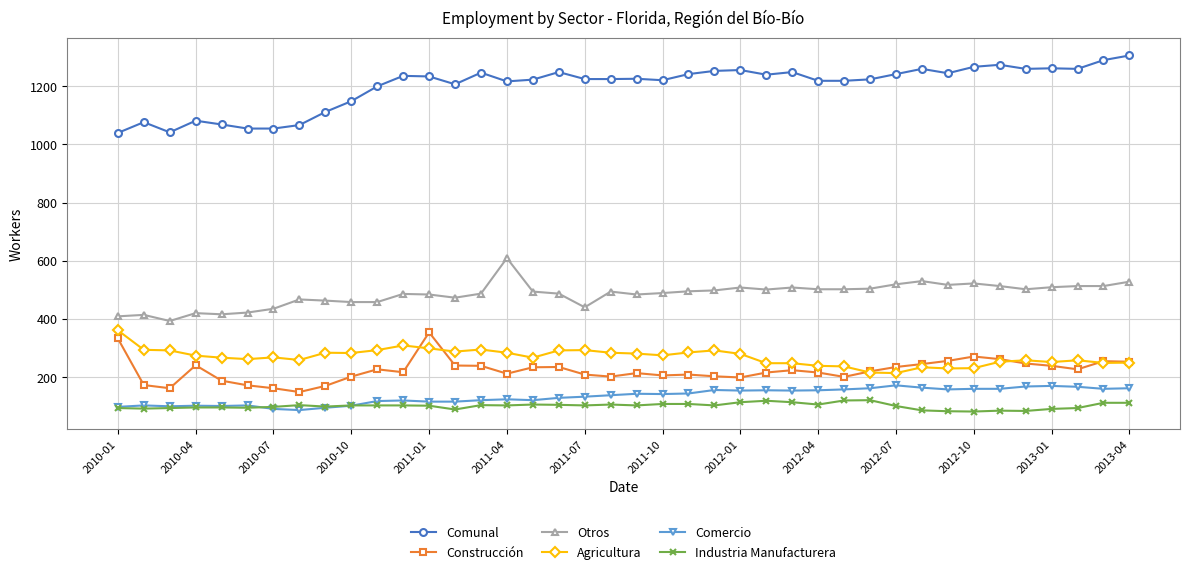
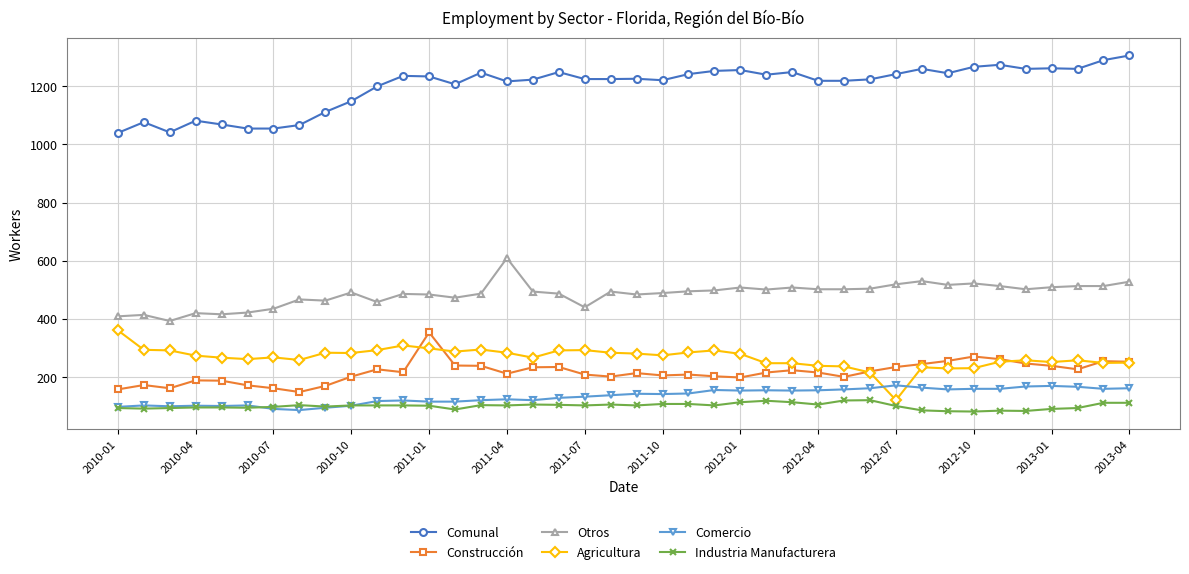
  {
    "Construcción": {
-     "2010-01": 330,
-     "2010-04": 240,
+     "2010-01": 160,
+     "2010-04": 190,
      "2010-07": 160,
      "2010-10": 200,
      "2011-01": 350,
      "2011-04": 210,
      "2011-07": 210,
      "2011-10": 210,
      "2012-01": 200,
      "2012-04": 220,
      "2012-07": 240,
      "2012-10": 270,
      "2013-01": 240
    },
    "Otros": {
      "2010-01": 410,
      "2010-04": 420,
      "2010-07": 440,
-     "2010-10": 460,
+     "2010-10": 490,
      "2011-01": 480,
      "2011-04": 610,
      "2011-07": 440,
      "2011-10": 490,
      "2012-01": 510,
      "2012-04": 500,
      "2012-07": 520,
      "2012-10": 520,
      "2013-01": 510,
      "2013-04": 530
    },
    "Agricultura": {
      "2010-01": 360,
      "2010-04": 270,
      "2010-07": 270,
      "2010-10": 280,
      "2011-01": 300,
      "2011-04": 280,
      "2011-07": 290,
      "2011-10": 280,
      "2012-01": 280,
      "2012-04": 240,
-     "2012-07": 210,
+     "2012-07": 120,
      "2012-10": 230,
      "2013-01": 250
    },
    "Industria Manufacturera": {
      "2011-01": 100,
      "2011-04": 100,
      "2011-07": 100,
      "2011-10": 110,
      "2012-01": 110,
      "2012-04": 110,
      "2012-07": 100,
      "2012-10": 80,
      "2013-01": 90,
      "2013-04": 110
    }
  }
